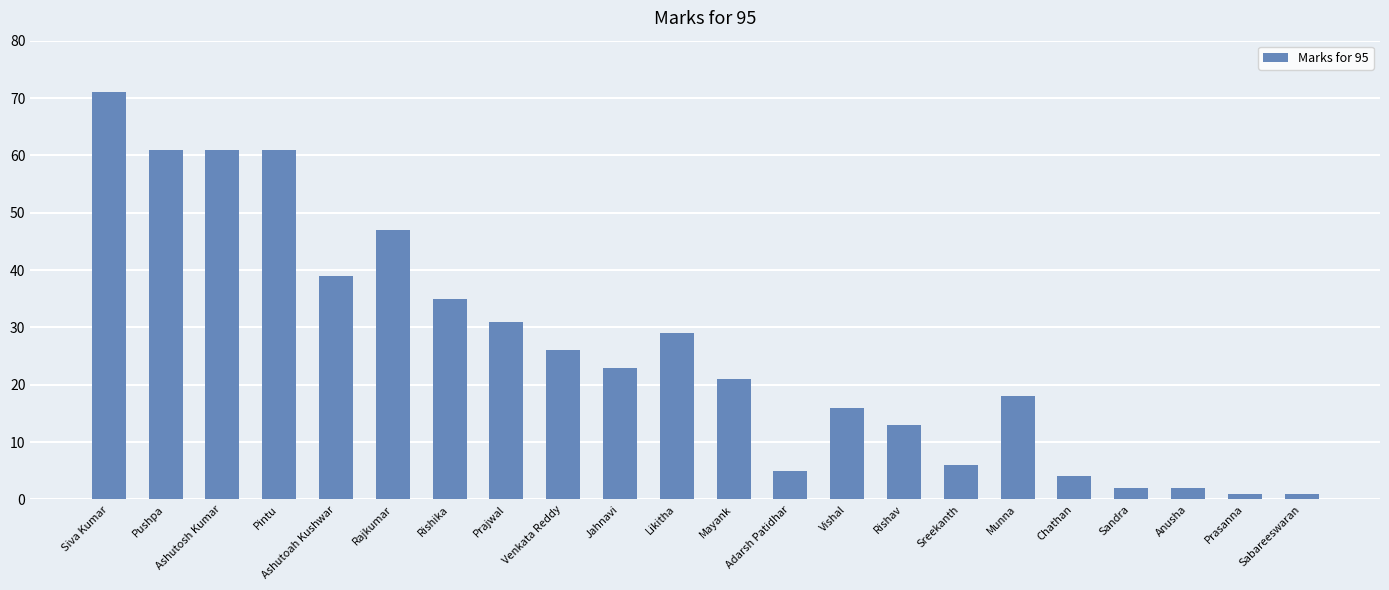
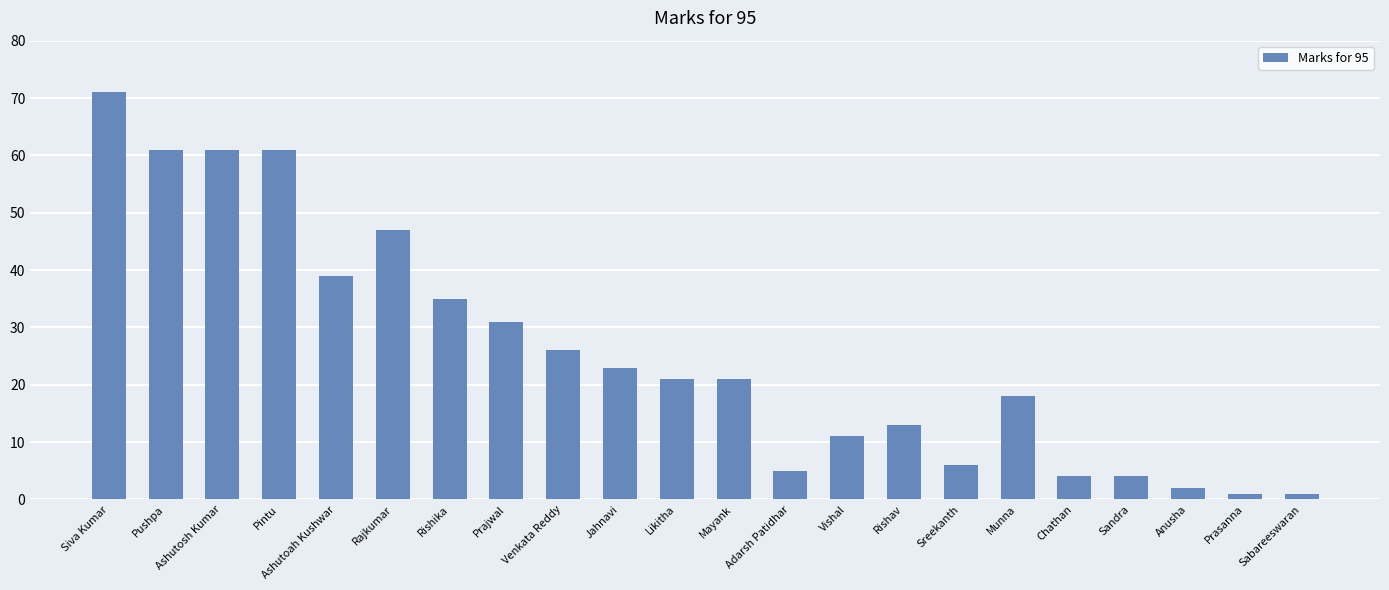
  {
    "Siva Kumar": 71,
    "Pushpa": 61,
    "Ashutosh Kumar": 61,
    "Pintu": 61,
    "Ashutoah Kushwar": 39,
    "Rajkumar": 47,
    "Rishika": 35,
    "Prajwal": 31,
    "Venkata Reddy": 26,
    "Jahnavi": 23,
-   "Likitha": 29,
+   "Likitha": 21,
    "Mayank": 21,
    "Adarsh Patidhar": 5,
-   "Vishal": 16,
+   "Vishal": 11,
    "Rishav": 13,
    "Sreekanth": 6,
    "Munna": 18,
    "Chathan": 4,
-   "Sandra": 2,
+   "Sandra": 4,
    "Anusha": 2,
    "Prasanna": 1,
    "Sabareeswaran": 1
  }
